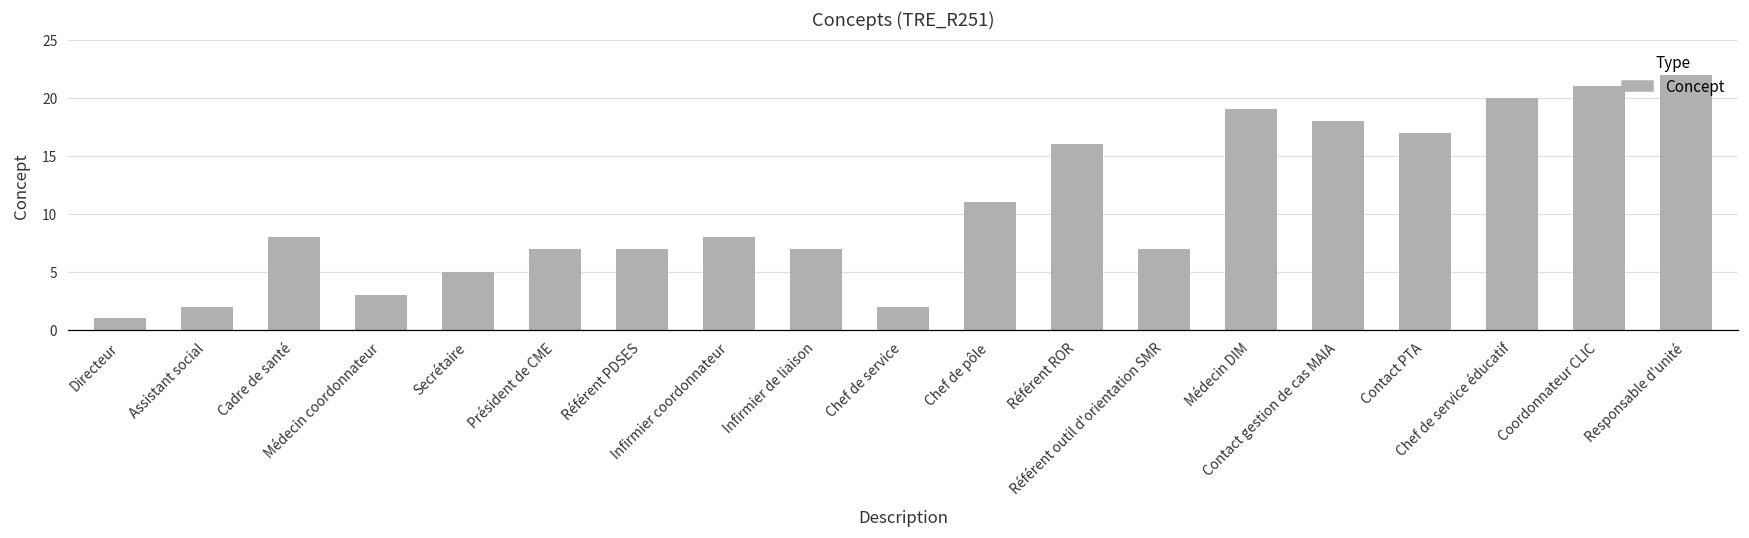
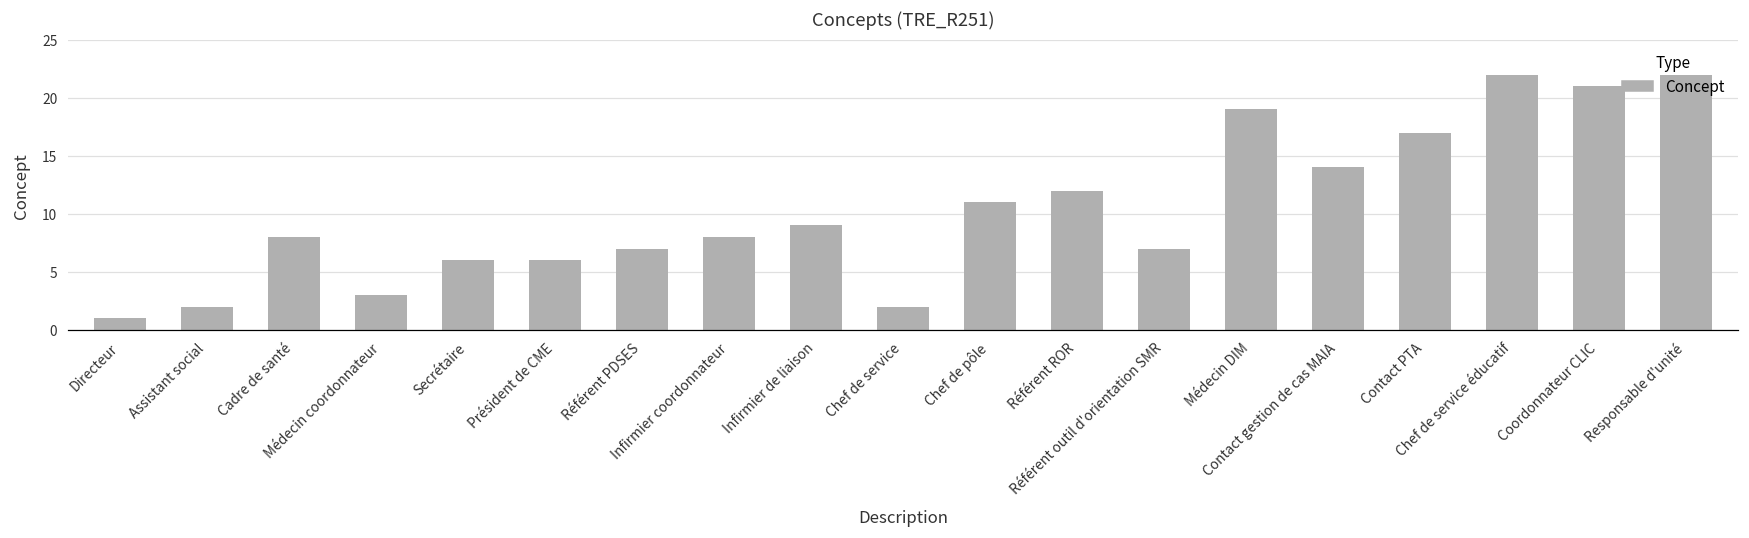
  {
    "Directeur": 1,
    "Assistant social": 2,
    "Cadre de santé": 8,
    "Médecin coordonnateur": 3,
-   "Secrétaire": 5,
-   "Président de CME": 7,
+   "Secrétaire": 6,
+   "Président de CME": 6,
    "Référent PDSES": 7,
    "Infirmier coordonnateur": 8,
-   "Infirmier de liaison": 7,
+   "Infirmier de liaison": 9,
    "Chef de service": 2,
    "Chef de pôle": 11,
-   "Référent ROR": 16,
+   "Référent ROR": 12,
    "Référent outil d'orientation SMR": 7,
    "Médecin DIM": 19,
-   "Contact gestion de cas MAIA": 18,
+   "Contact gestion de cas MAIA": 14,
    "Contact PTA": 17,
-   "Chef de service éducatif": 20,
+   "Chef de service éducatif": 22,
    "Coordonnateur CLIC": 21,
    "Responsable d'unité": 22
  }
